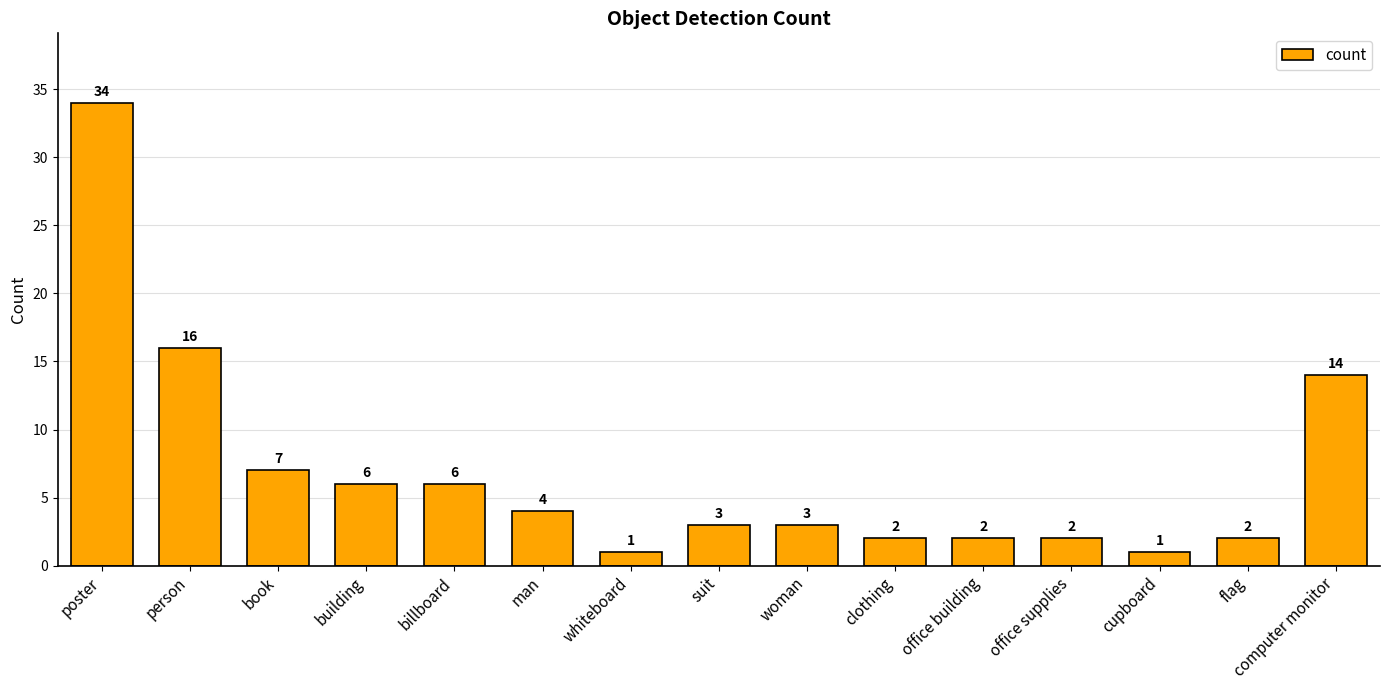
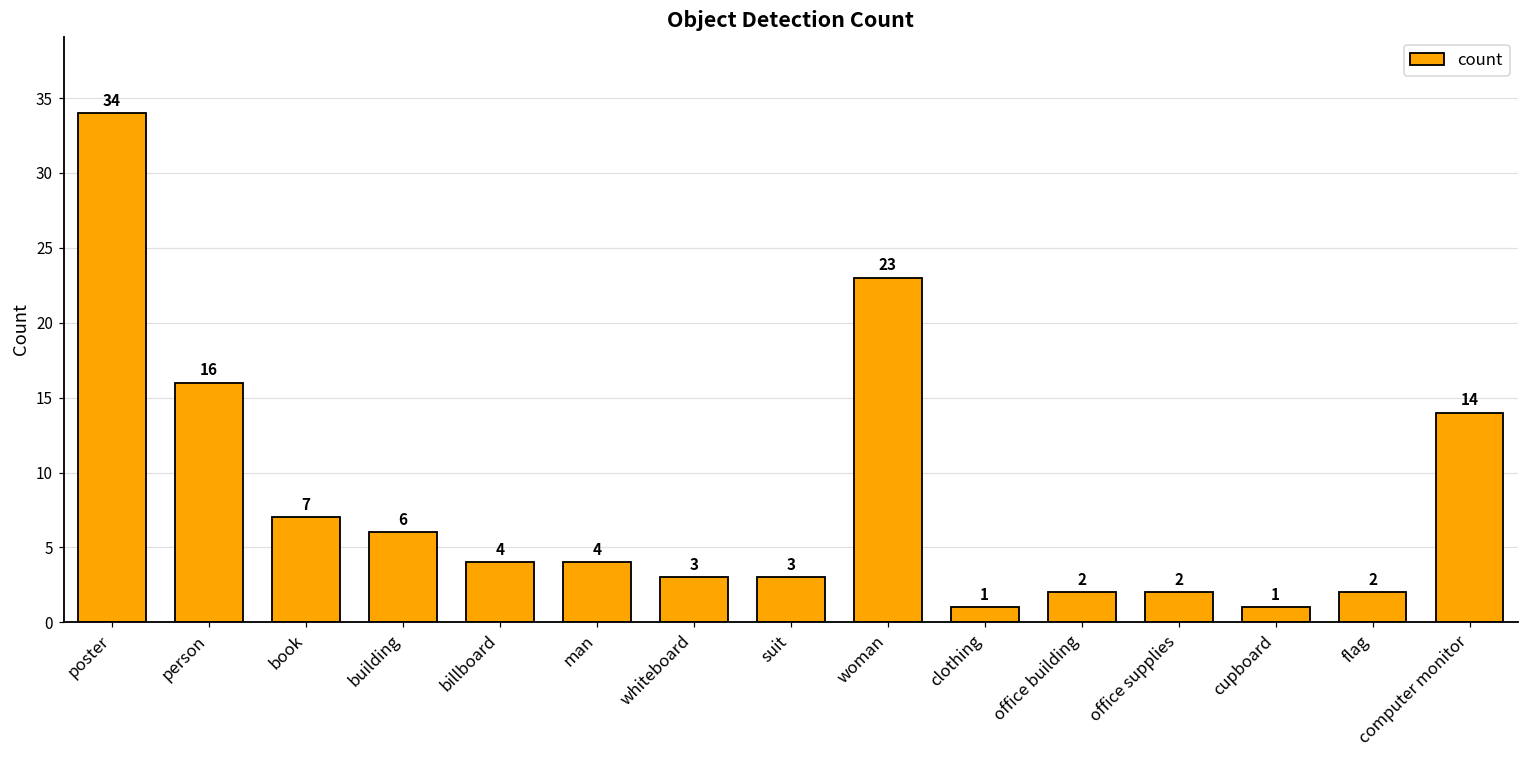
  {
    "poster": 34,
    "person": 16,
    "book": 7,
    "building": 6,
-   "billboard": 6,
+   "billboard": 4,
    "man": 4,
-   "whiteboard": 1,
+   "whiteboard": 3,
    "suit": 3,
-   "woman": 3,
-   "clothing": 2,
+   "woman": 23,
+   "clothing": 1,
    "office building": 2,
    "office supplies": 2,
    "cupboard": 1,
    "flag": 2,
    "computer monitor": 14
  }
